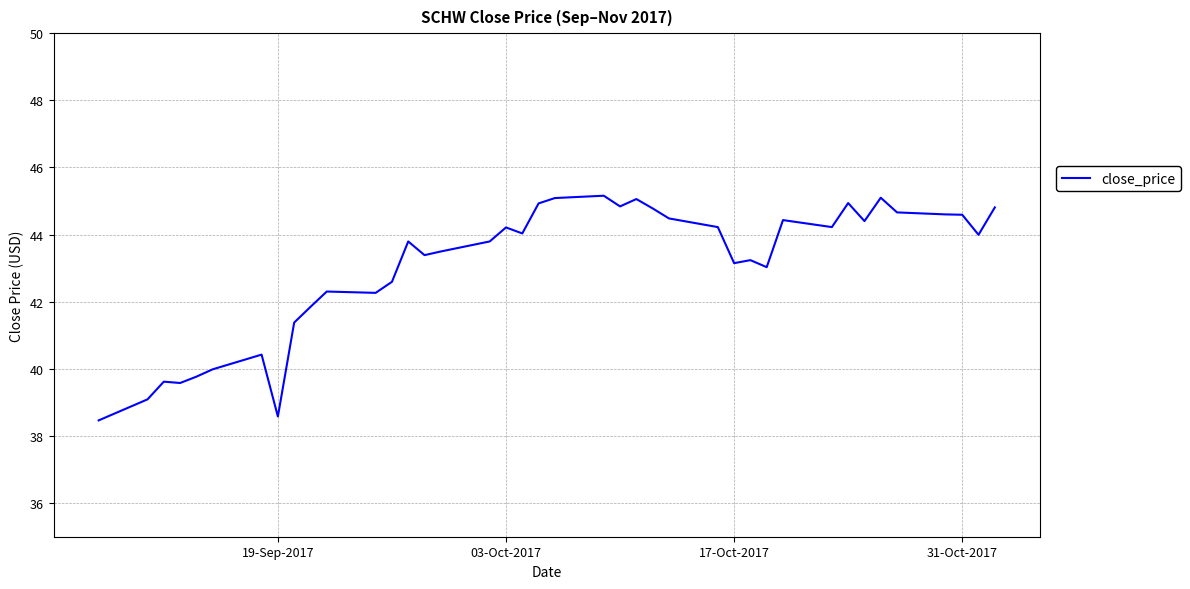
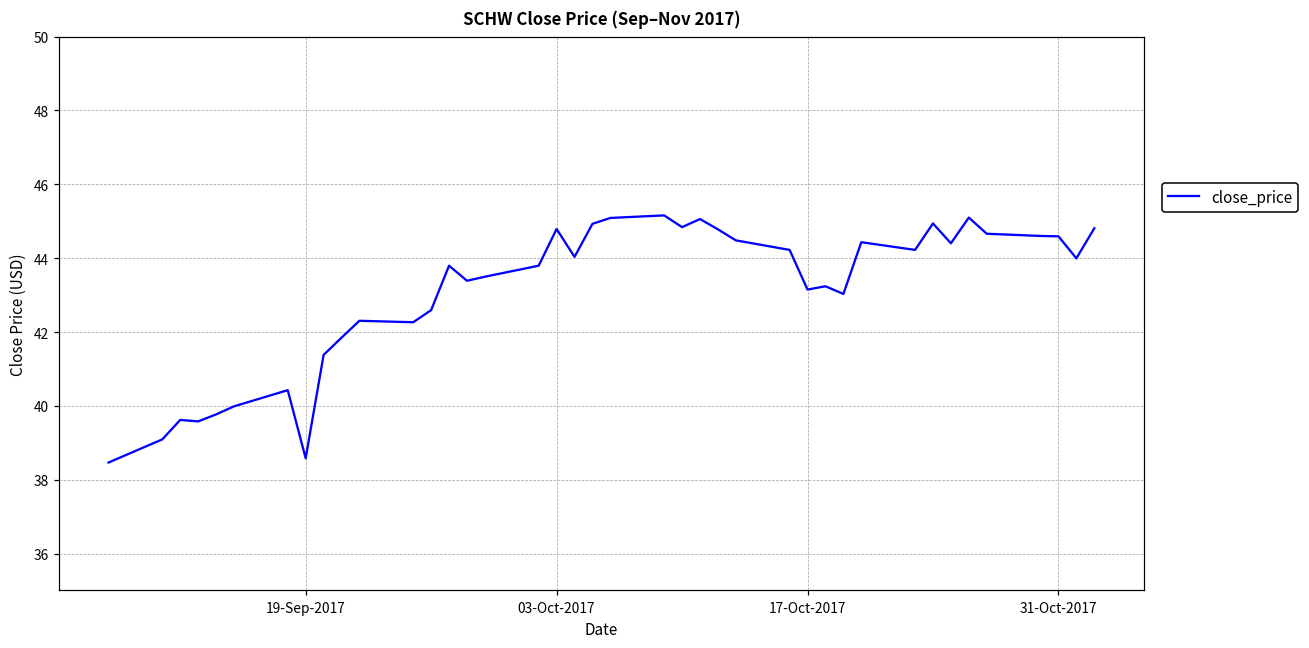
  {
    "19-Sep-2017": 38.6,
-   "03-Oct-2017": 44.2,
+   "03-Oct-2017": 44.8,
    "17-Oct-2017": 43.1,
    "31-Oct-2017": 44.6
  }
